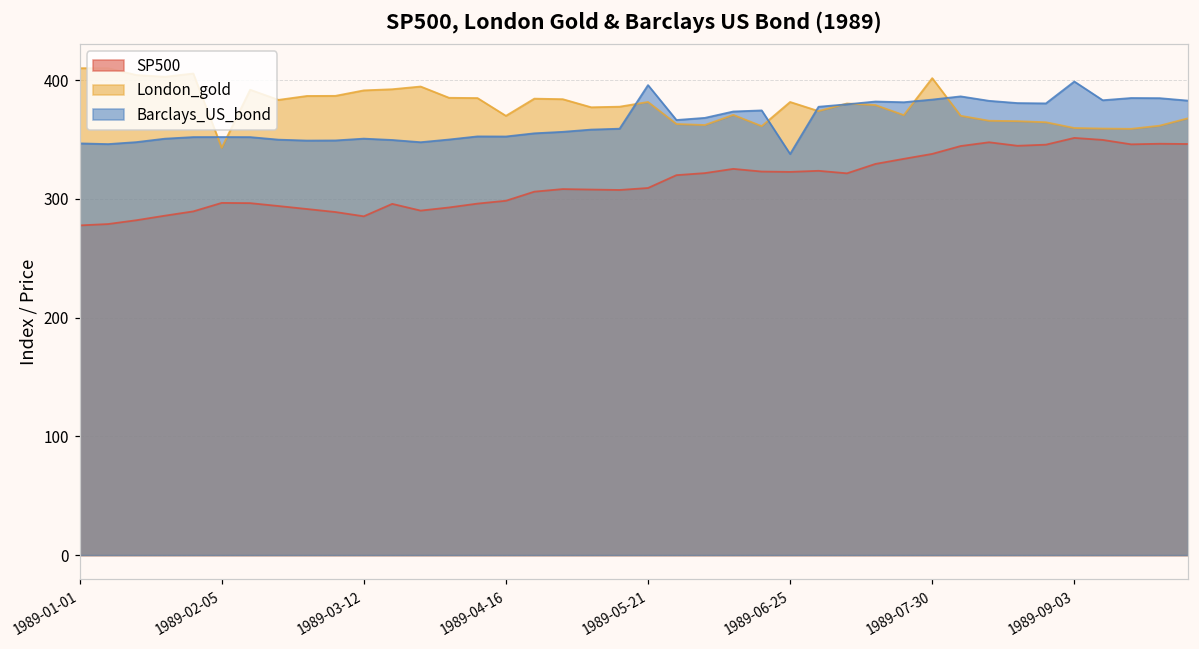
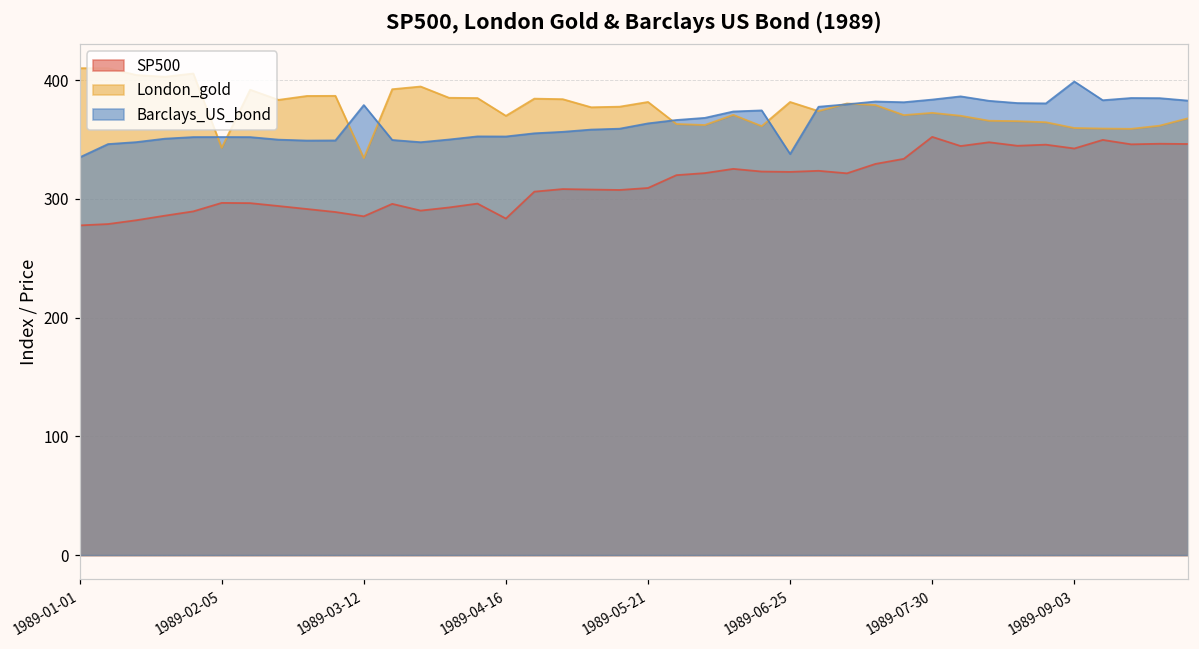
  {
    "SP500": {
      "1989-01-01": 278,
      "1989-02-05": 297,
      "1989-03-12": 285,
-     "1989-04-16": 298,
+     "1989-04-16": 283,
      "1989-05-21": 309,
      "1989-06-25": 323,
-     "1989-07-30": 338,
-     "1989-09-03": 351
+     "1989-07-30": 352,
+     "1989-09-03": 343
    },
    "London_gold": {
      "1989-01-01": 410,
      "1989-02-05": 343,
-     "1989-03-12": 391,
+     "1989-03-12": 334,
      "1989-04-16": 370,
      "1989-05-21": 382,
      "1989-06-25": 382,
-     "1989-07-30": 402,
+     "1989-07-30": 373,
      "1989-09-03": 360
    },
    "Barclays_US_bond": {
-     "1989-01-01": 347,
+     "1989-01-01": 335,
      "1989-02-05": 352,
-     "1989-03-12": 351,
+     "1989-03-12": 379,
      "1989-04-16": 353,
-     "1989-05-21": 396,
+     "1989-05-21": 364,
      "1989-06-25": 338,
      "1989-07-30": 384,
      "1989-09-03": 399
    }
  }
